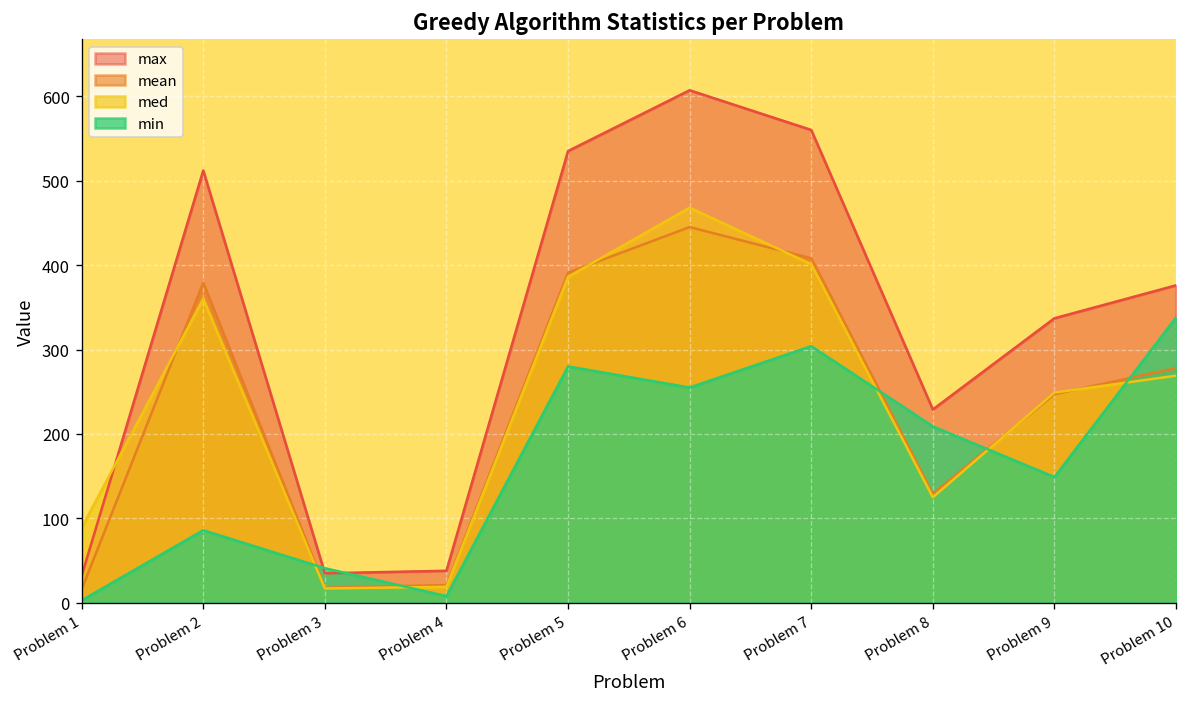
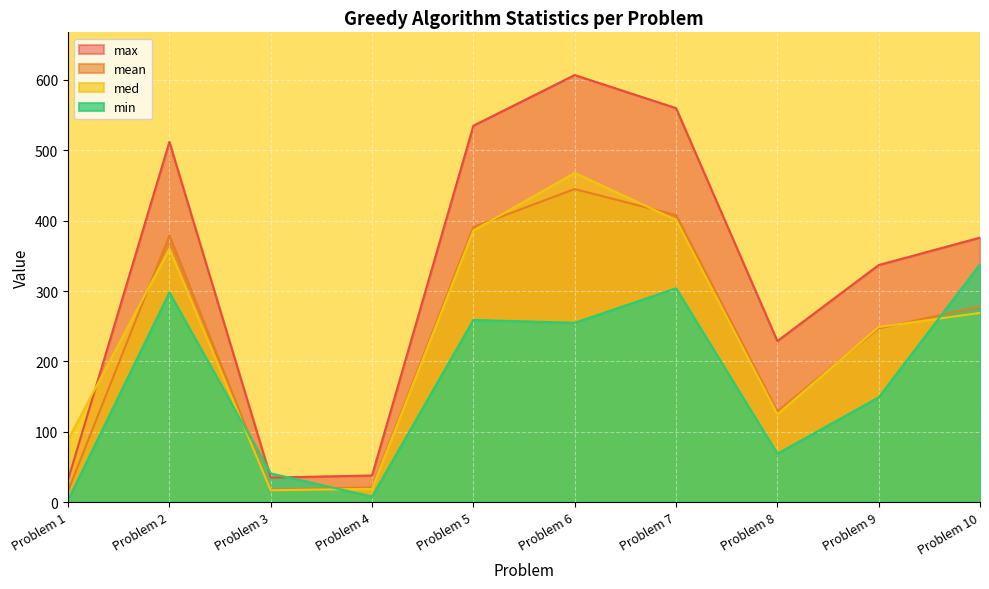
  {
    "med": {
      "Problem 1": 90,
      "Problem 2": 360,
      "Problem 5": 390,
      "Problem 6": 470,
      "Problem 7": 400,
      "Problem 8": 130,
      "Problem 10": 270
    },
    "min": {
      "Problem 1": 0,
-     "Problem 2": 90,
+     "Problem 2": 300,
      "Problem 3": 40,
      "Problem 4": 10,
-     "Problem 5": 280,
+     "Problem 5": 260,
      "Problem 6": 260,
      "Problem 7": 300,
-     "Problem 8": 210,
+     "Problem 8": 70,
      "Problem 9": 150,
      "Problem 10": 340
    }
  }
